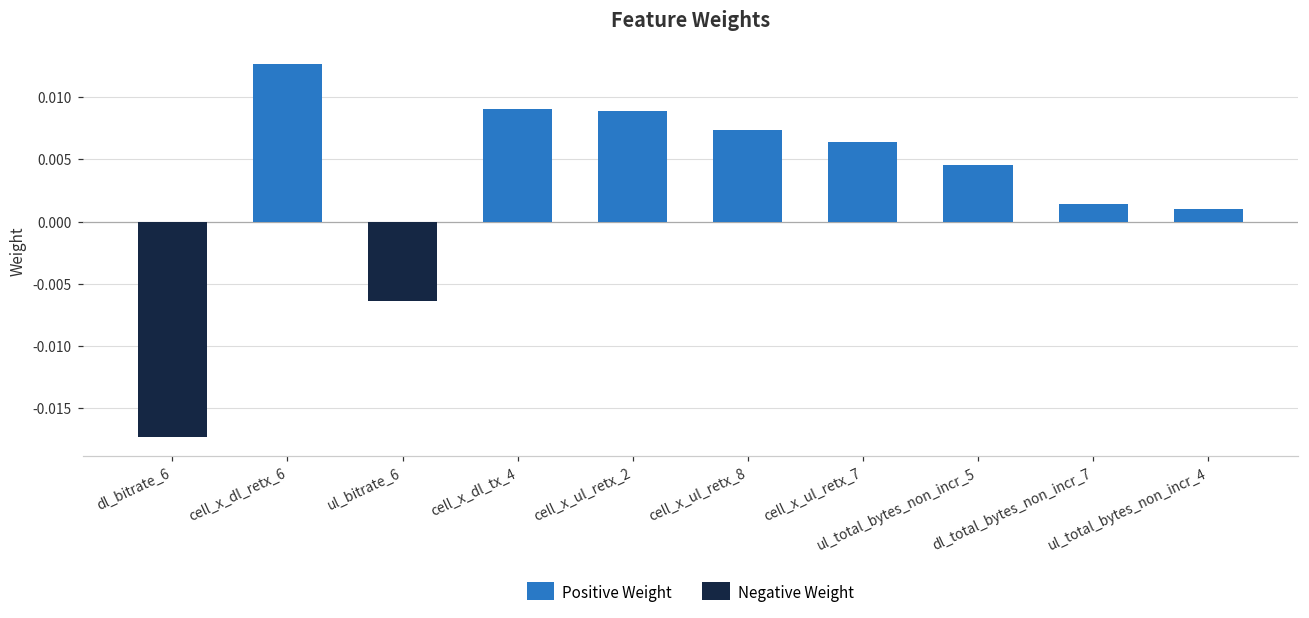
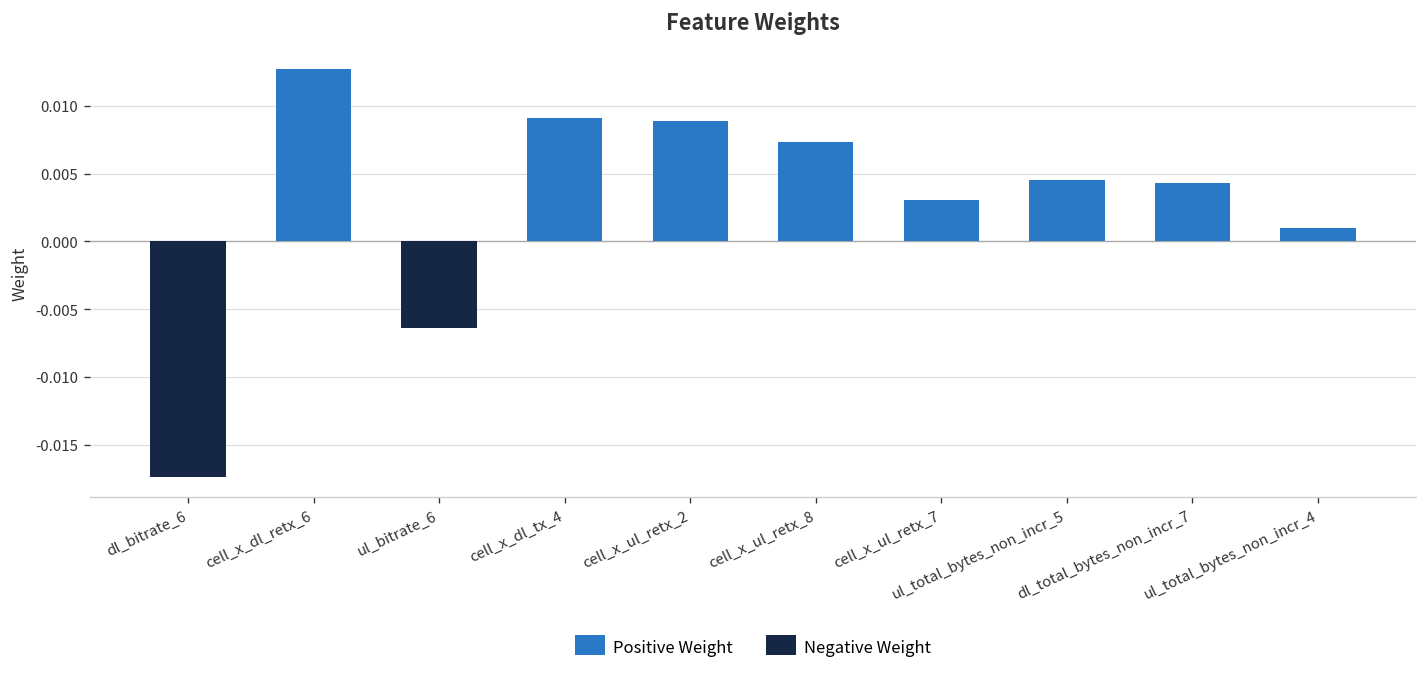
  {
    "Positive Weight": {
      "cell_x_dl_retx_6": 0.0127,
      "cell_x_dl_tx_4": 0.0091,
      "cell_x_ul_retx_2": 0.0089,
      "cell_x_ul_retx_8": 0.0074,
-     "cell_x_ul_retx_7": 0.0064,
+     "cell_x_ul_retx_7": 0.0031,
      "ul_total_bytes_non_incr_5": 0.0045,
-     "dl_total_bytes_non_incr_7": 0.0014,
+     "dl_total_bytes_non_incr_7": 0.0043,
      "ul_total_bytes_non_incr_4": 0.0010
    },
    "Negative Weight": {
      "dl_bitrate_6": -0.0174,
      "ul_bitrate_6": -0.0064
    }
  }
